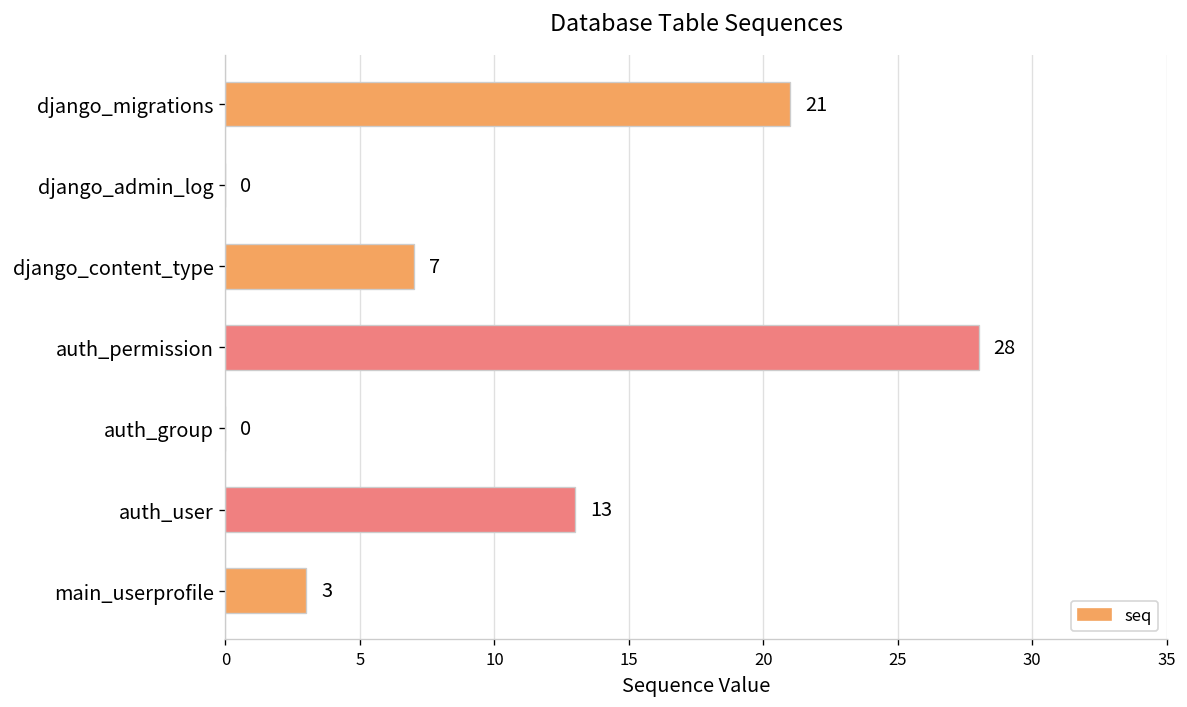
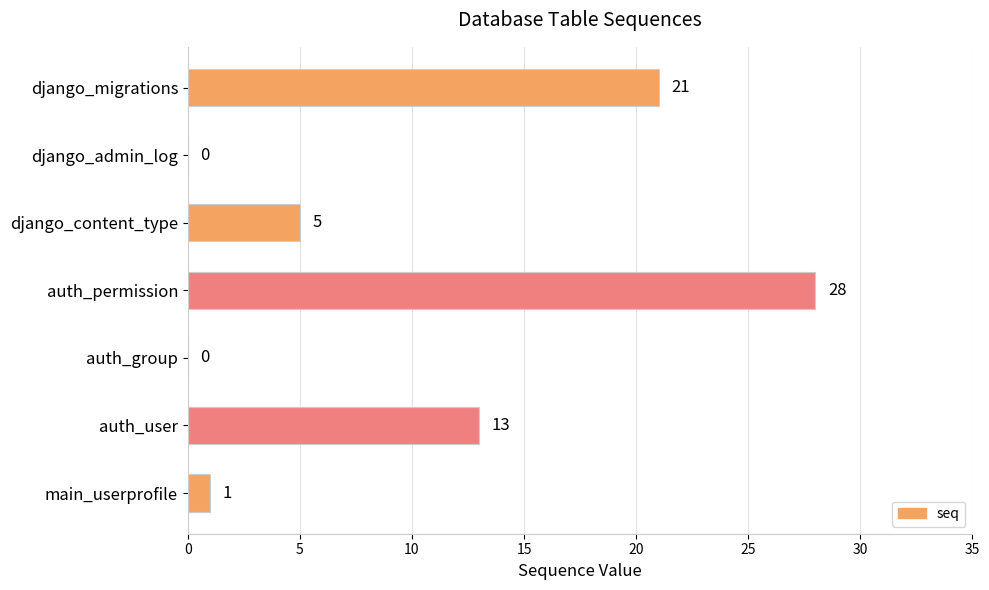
  {
    "django_migrations": 21,
    "django_admin_log": 0,
-   "django_content_type": 7,
+   "django_content_type": 5,
    "auth_permission": 28,
    "auth_group": 0,
    "auth_user": 13,
-   "main_userprofile": 3
+   "main_userprofile": 1
  }
